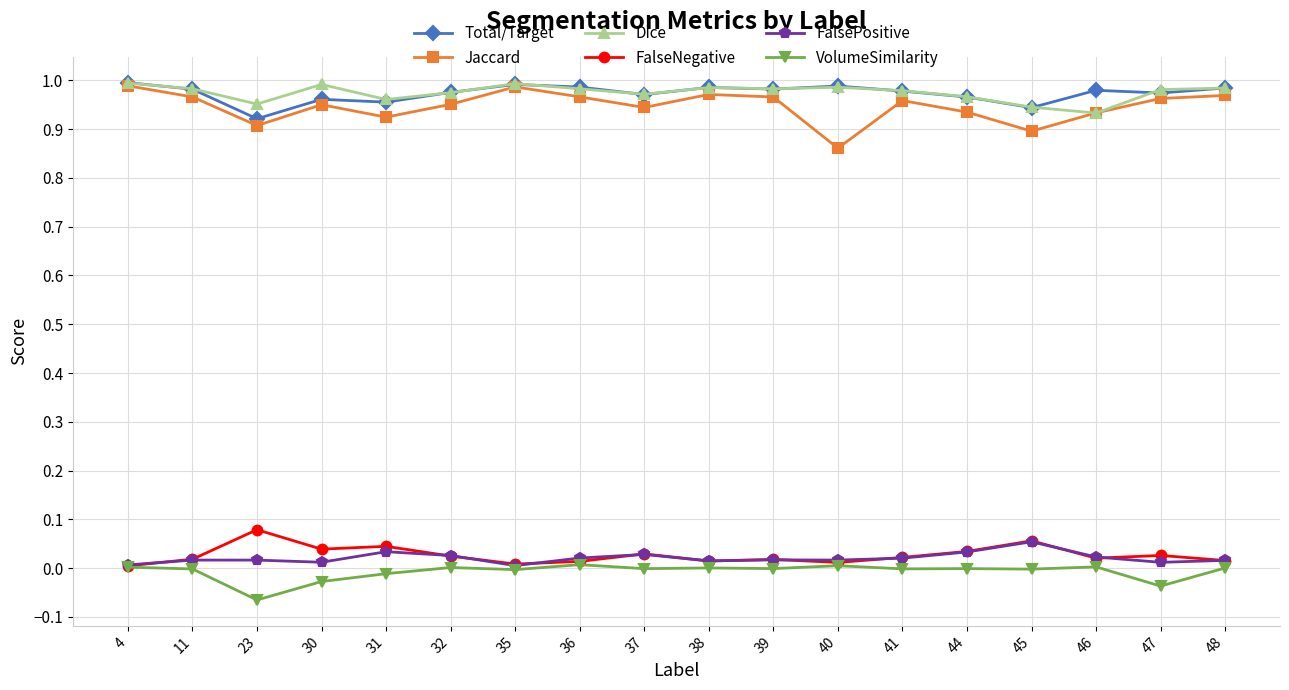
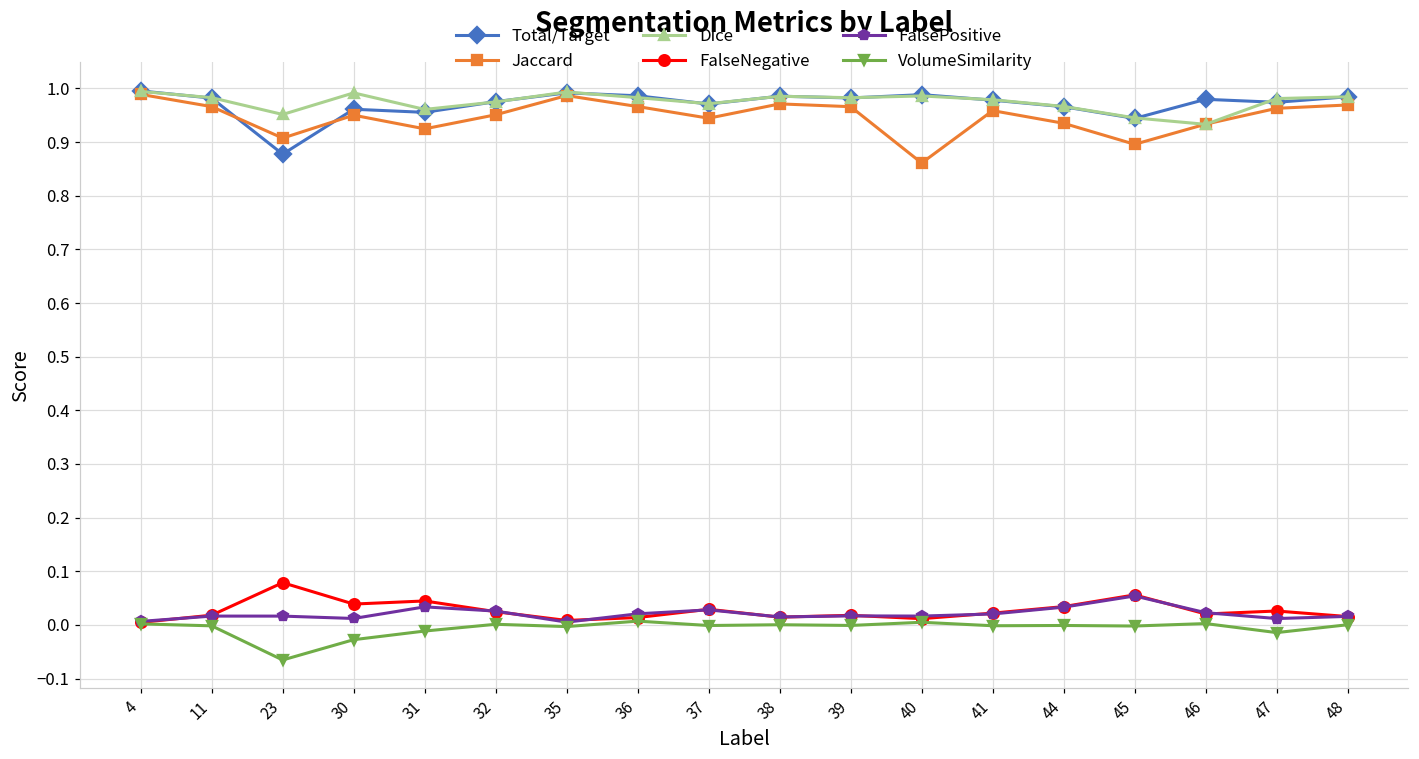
  {
    "Total/Target": {
-     "23": 0.92,
+     "23": 0.88,
      "30": 0.96,
      "31": 0.96,
      "46": 0.98,
      "47": 0.97
    },
    "Jaccard": {
      "4": 0.99,
      "11": 0.97,
      "23": 0.91,
      "30": 0.95,
      "31": 0.92,
      "32": 0.95,
      "36": 0.97,
      "37": 0.94,
      "38": 0.97,
      "39": 0.97,
      "40": 0.86,
      "41": 0.96,
      "44": 0.93,
      "45": 0.90,
      "47": 0.96,
      "48": 0.97
    },
    "Dice": {
      "23": 0.95,
      "30": 0.99,
      "31": 0.96,
      "47": 0.98
    },
    "FalseNegative": {
      "23": 0.08,
      "30": 0.04,
      "31": 0.04,
      "36": 0.01,
      "47": 0.03
    },
    "FalsePositive": {
      "23": 0.02,
      "30": 0.01,
      "31": 0.03,
      "36": 0.02,
      "47": 0.01
    },
    "VolumeSimilarity": {
      "11": 0.00,
      "23": -0.07,
      "30": -0.03,
      "31": -0.01,
      "32": 0.00,
      "35": 0.00,
      "36": 0.01,
      "37": 0.00,
      "38": 0.00,
      "39": 0.00,
      "40": 0.00,
      "41": 0.00,
      "44": 0.00,
      "45": 0.00,
      "46": 0.00,
-     "47": -0.04,
+     "47": -0.01,
      "48": 0.00
    }
  }
